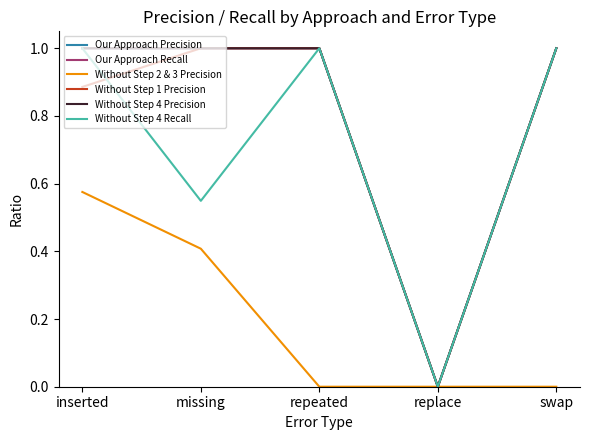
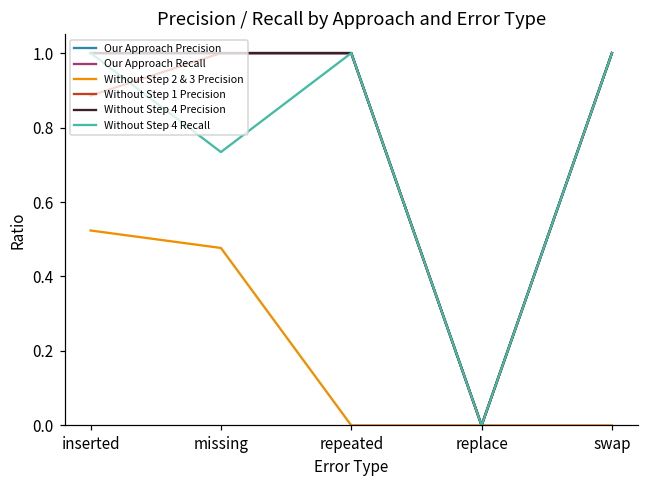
  {
    "Without Step 2 & 3 Precision": {
-     "inserted": 0.58,
-     "missing": 0.41,
+     "inserted": 0.52,
+     "missing": 0.48,
      "repeated": 0.00,
      "swap": 0.00
    },
    "Without Step 4 Recall": {
-     "missing": 0.55
+     "missing": 0.73
    }
  }
